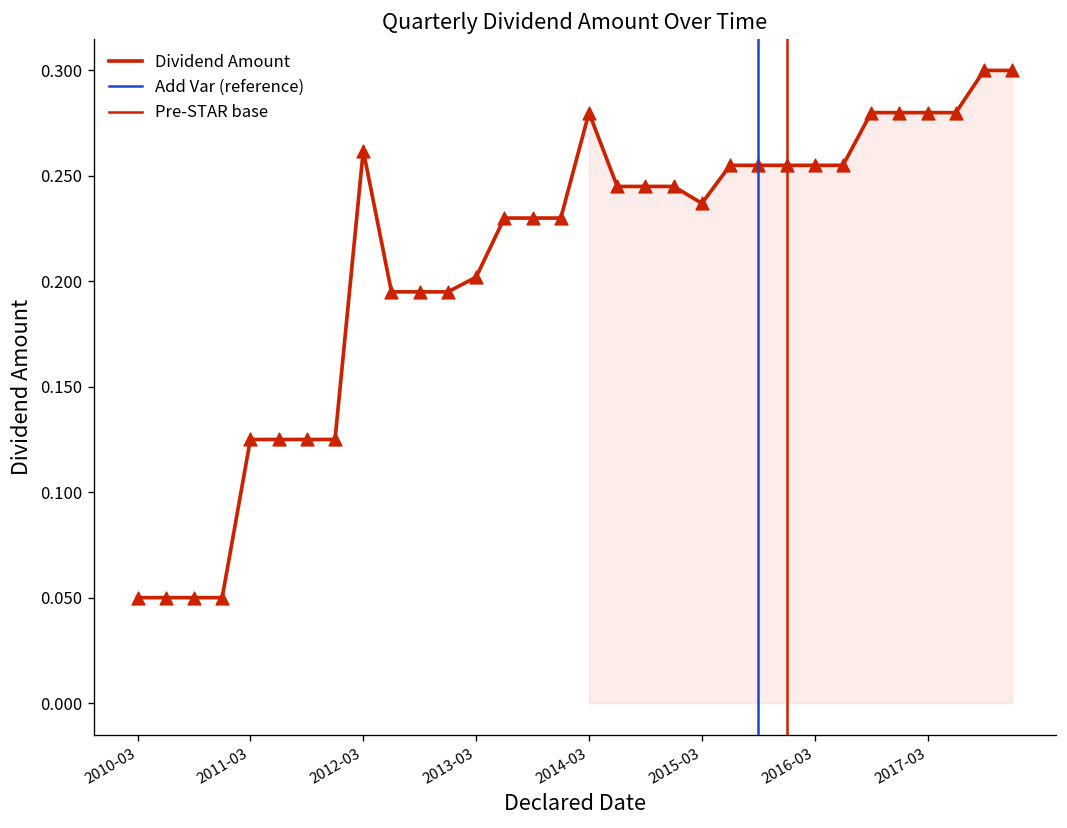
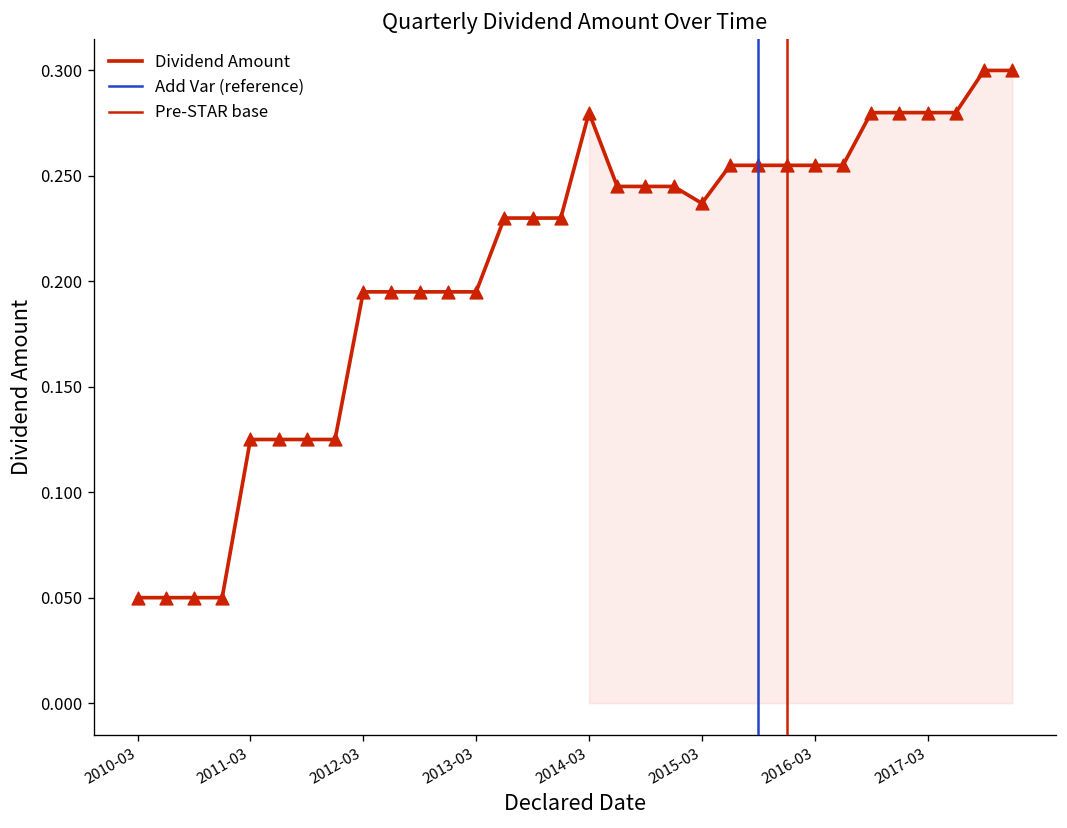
  {
    "Dividend Amount": {
      "2010-03": 0.050,
      "2011-03": 0.125,
-     "2012-03": 0.262,
-     "2013-03": 0.202
+     "2012-03": 0.195,
+     "2013-03": 0.195
    }
  }
